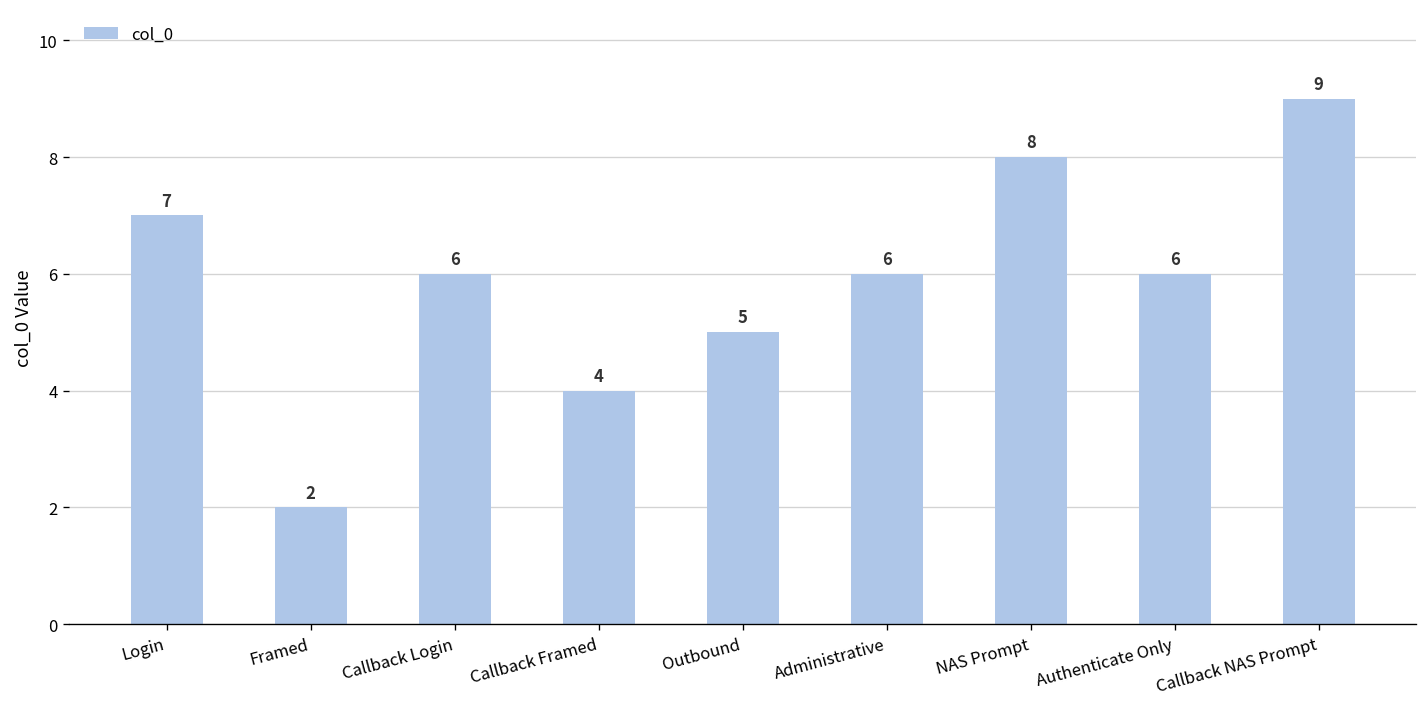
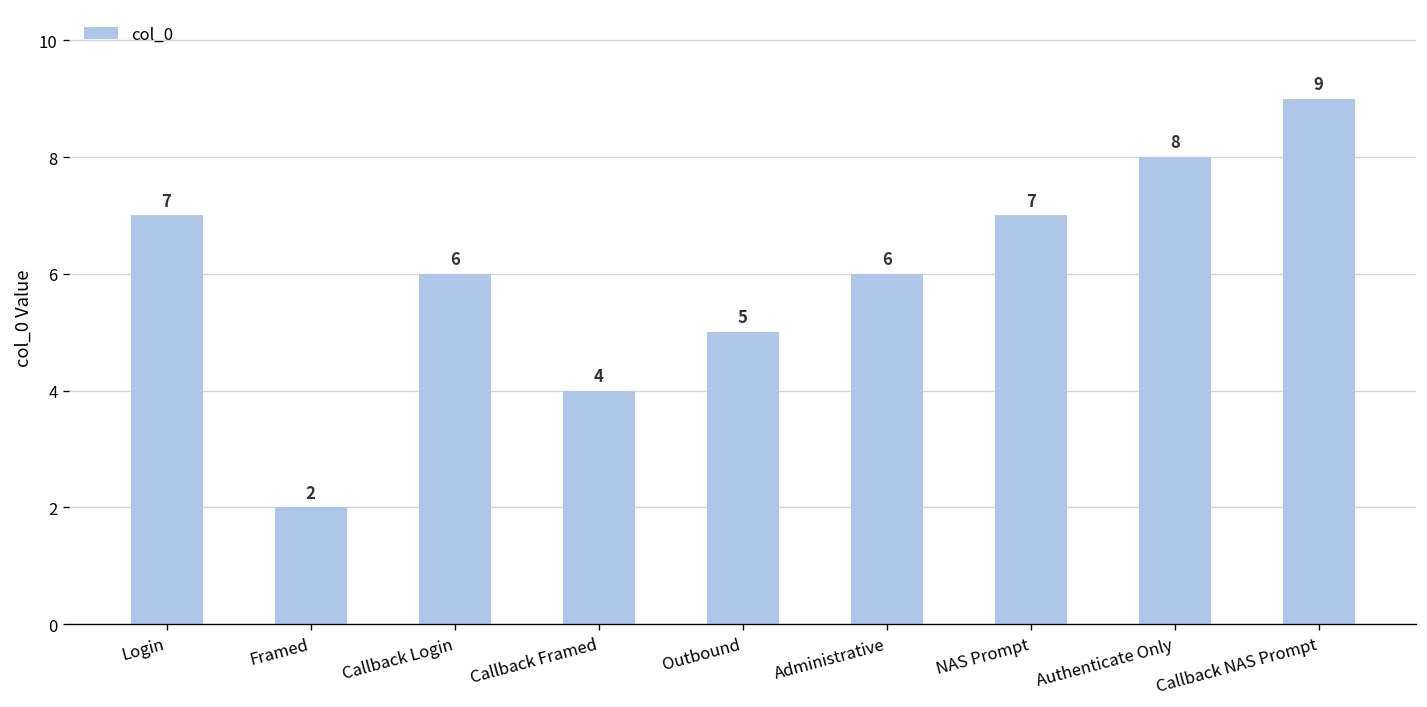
  {
    "Login": 7,
    "Framed": 2,
    "Callback Login": 6,
    "Callback Framed": 4,
    "Outbound": 5,
    "Administrative": 6,
-   "NAS Prompt": 8,
-   "Authenticate Only": 6,
+   "NAS Prompt": 7,
+   "Authenticate Only": 8,
    "Callback NAS Prompt": 9
  }
